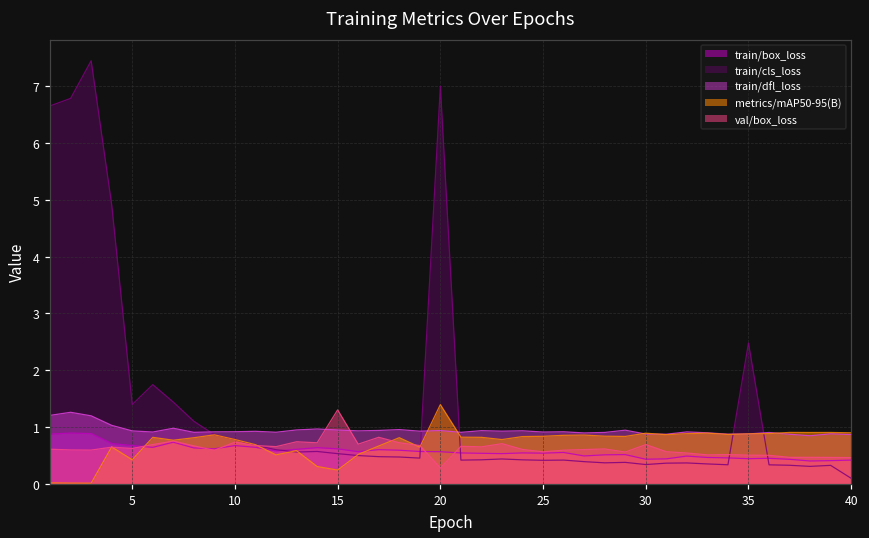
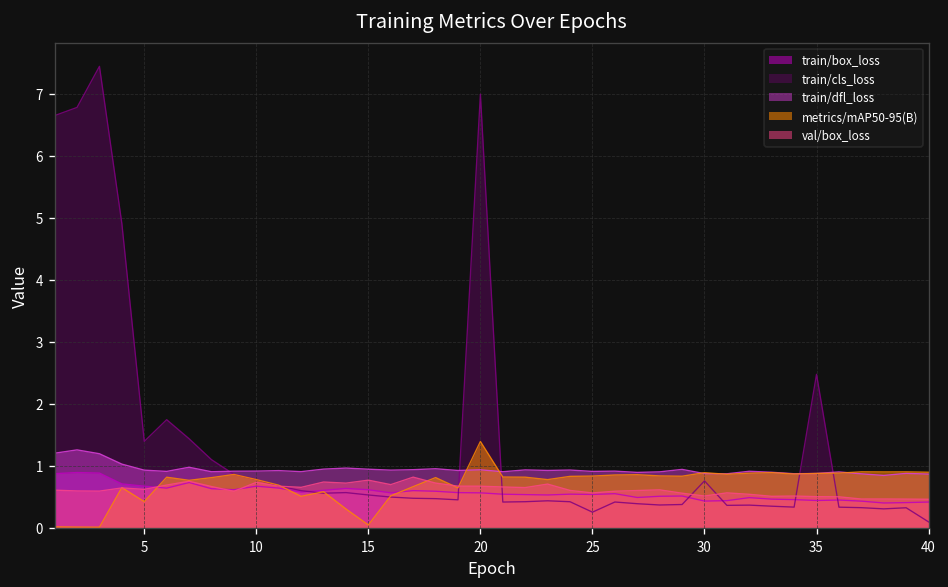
  {
    "train/cls_loss": {
      "5": 1.4,
      "15": 0.5,
      "20": 7.0,
-     "25": 0.4,
-     "30": 0.3,
+     "25": 0.3,
+     "30": 0.8,
      "35": 2.5,
      "40": 0.1
    },
    "metrics/mAP50-95(B)": {
      "5": 0.4,
-     "15": 0.2,
+     "15": 0.0,
      "20": 1.4,
      "25": 0.8
    },
    "val/box_loss": {
      "5": 0.6,
-     "15": 1.3,
-     "20": 0.3,
-     "30": 0.7,
+     "15": 0.8,
+     "20": 0.7,
+     "30": 0.5,
      "35": 0.5
    }
  }
